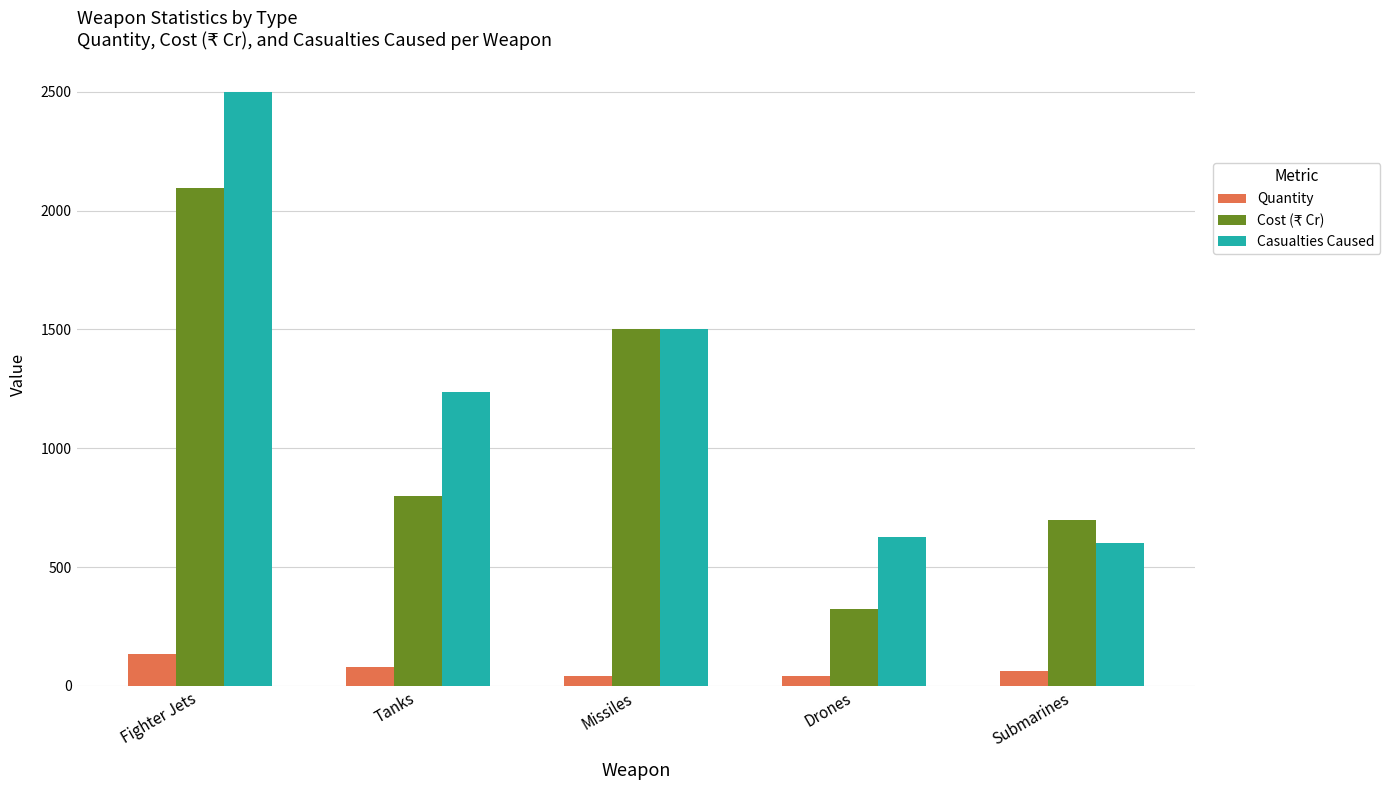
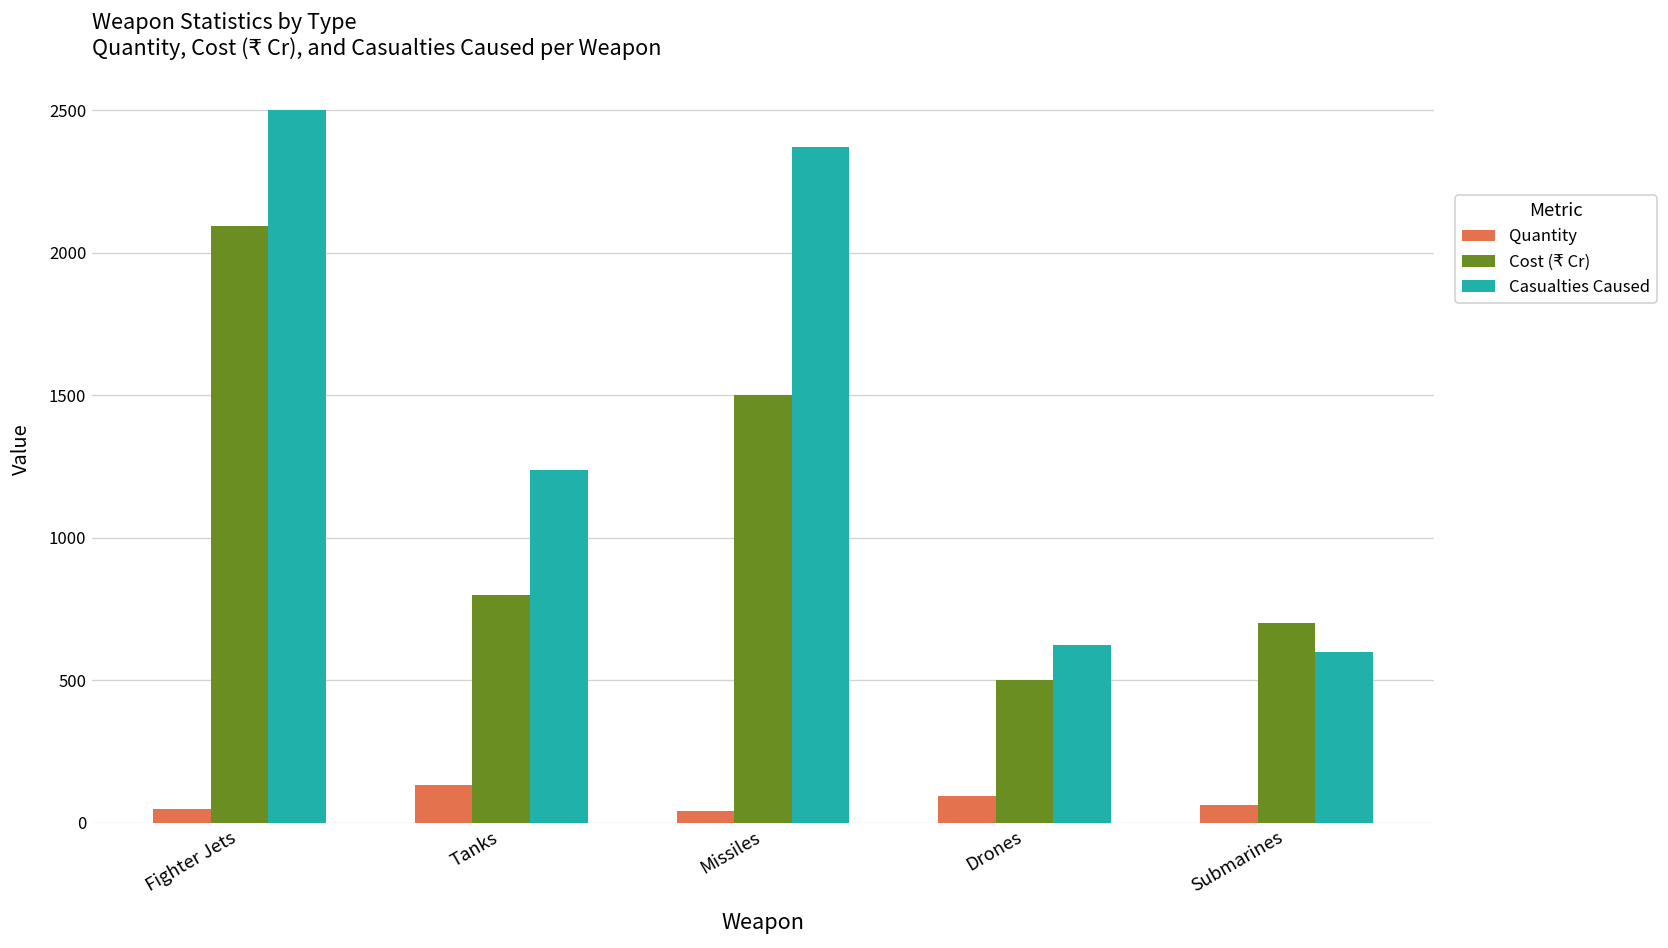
  {
    "Quantity": {
-     "Fighter Jets": 130,
-     "Tanks": 80,
+     "Fighter Jets": 50,
+     "Tanks": 130,
      "Missiles": 40,
-     "Drones": 40,
+     "Drones": 100,
      "Submarines": 60
    },
    "Cost (₹ Cr)": {
      "Fighter Jets": 2090,
      "Tanks": 800,
      "Missiles": 1500,
-     "Drones": 320,
+     "Drones": 500,
      "Submarines": 700
    },
    "Casualties Caused": {
      "Fighter Jets": 2500,
      "Tanks": 1240,
-     "Missiles": 1500,
+     "Missiles": 2370,
      "Drones": 630,
      "Submarines": 600
    }
  }
